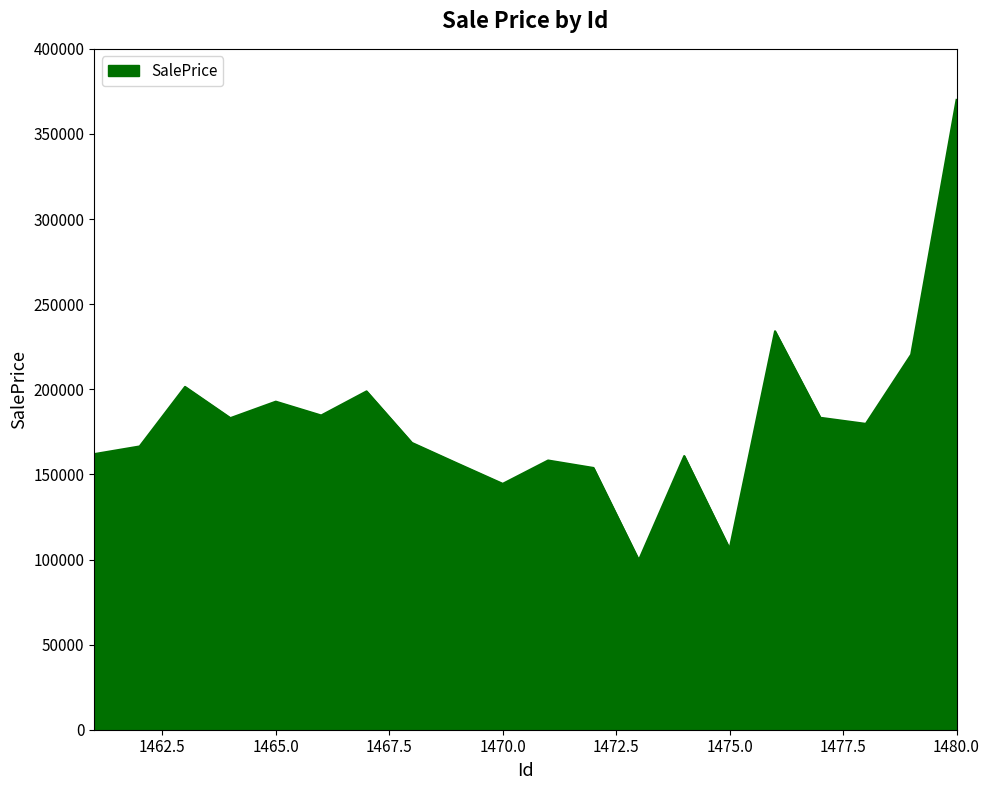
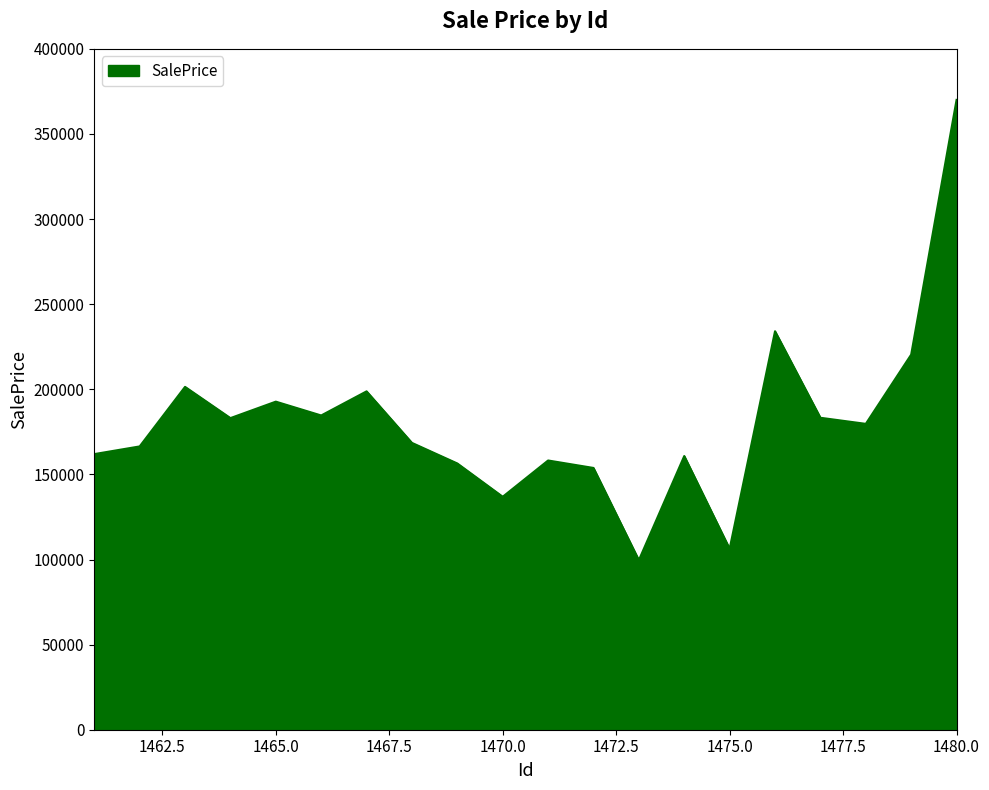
  {
    "1465.0": 193000,
-   "1470.0": 144000,
+   "1470.0": 137000,
    "1475.0": 106000,
    "1480.0": 370000
  }
